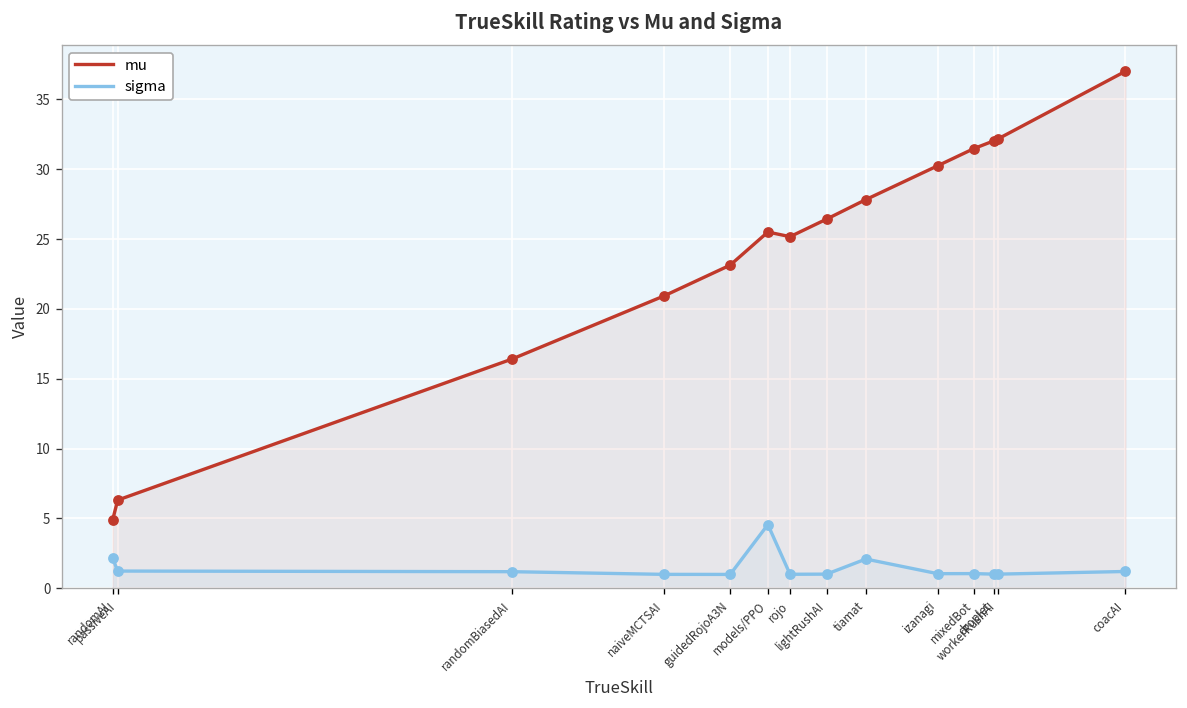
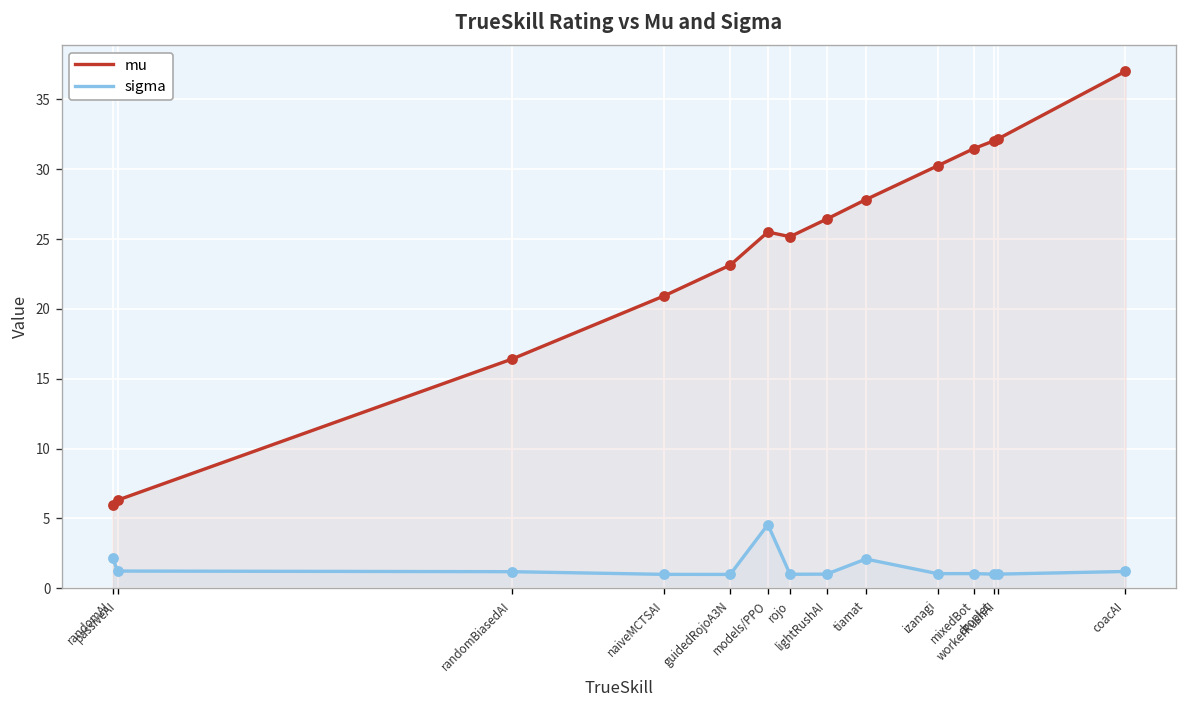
  {
    "mu": {
-     "randomAI": 4.9,
+     "randomAI": 5.9,
      "passiveAI": 6.3,
      "randomBiasedAI": 16.4,
      "naiveMCTSAI": 20.9,
      "guidedRojoA3N": 23.1,
      "models/PPO": 25.5,
      "rojo": 25.2,
      "lightRushAI": 26.4,
      "tiamat": 27.8,
      "izanagi": 30.3,
      "mixedBot": 31.5,
      "droplet": 32.0,
      "workerRushAI": 32.2,
      "coacAI": 37.0
    },
    "sigma": {
      "randomAI": 2.2,
      "passiveAI": 1.2,
      "randomBiasedAI": 1.2,
      "naiveMCTSAI": 1.0,
      "guidedRojoA3N": 1.0,
      "models/PPO": 4.6,
      "rojo": 1.0,
      "lightRushAI": 1.0,
      "tiamat": 2.1,
      "izanagi": 1.0,
      "mixedBot": 1.1,
      "droplet": 1.0,
      "workerRushAI": 1.0,
      "coacAI": 1.2
    }
  }
